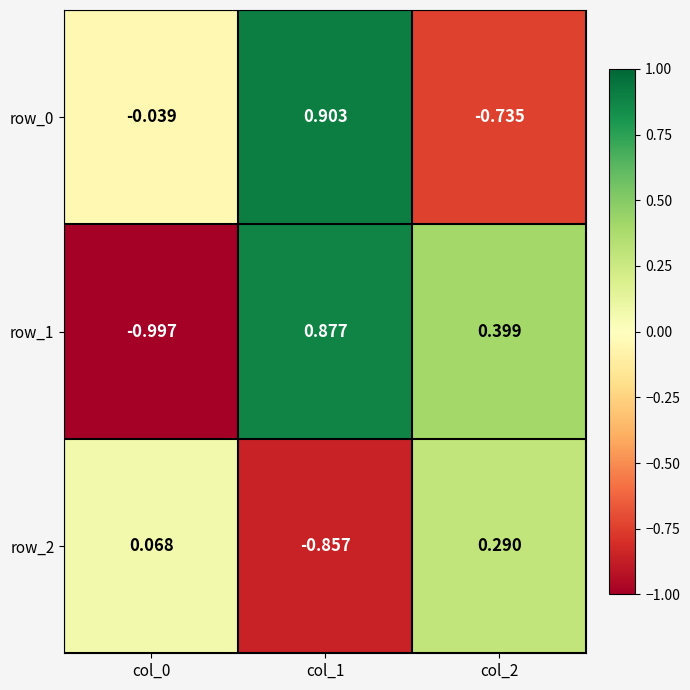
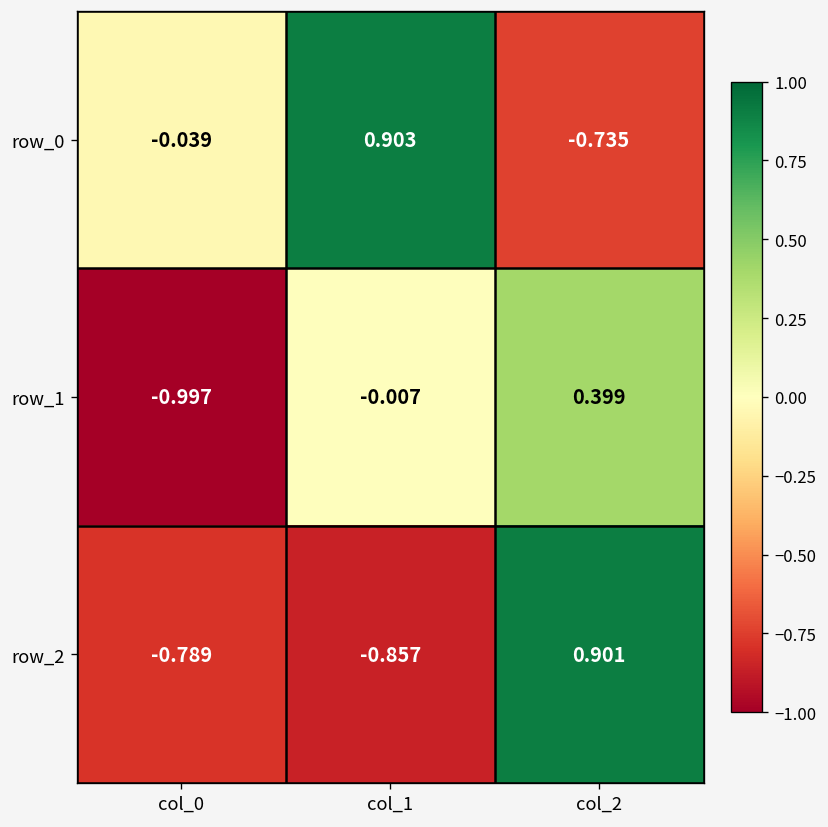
  {
    "row_0": {
      "col_0": -0.039,
      "col_1": 0.903,
      "col_2": -0.735
    },
    "row_1": {
      "col_0": -0.997,
-     "col_1": 0.877,
+     "col_1": -0.007,
      "col_2": 0.399
    },
    "row_2": {
-     "col_0": 0.068,
+     "col_0": -0.789,
      "col_1": -0.857,
-     "col_2": 0.290
+     "col_2": 0.901
    }
  }
